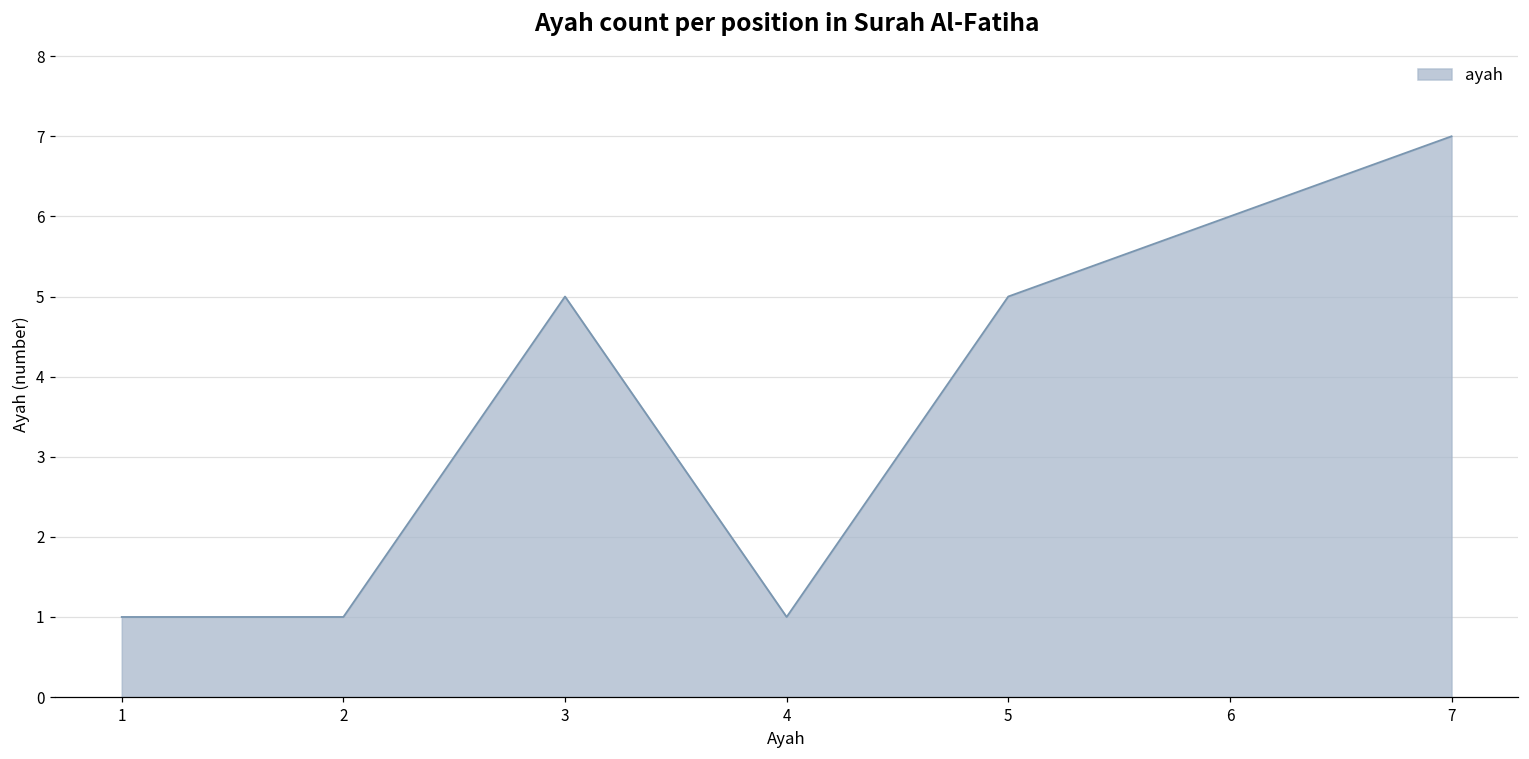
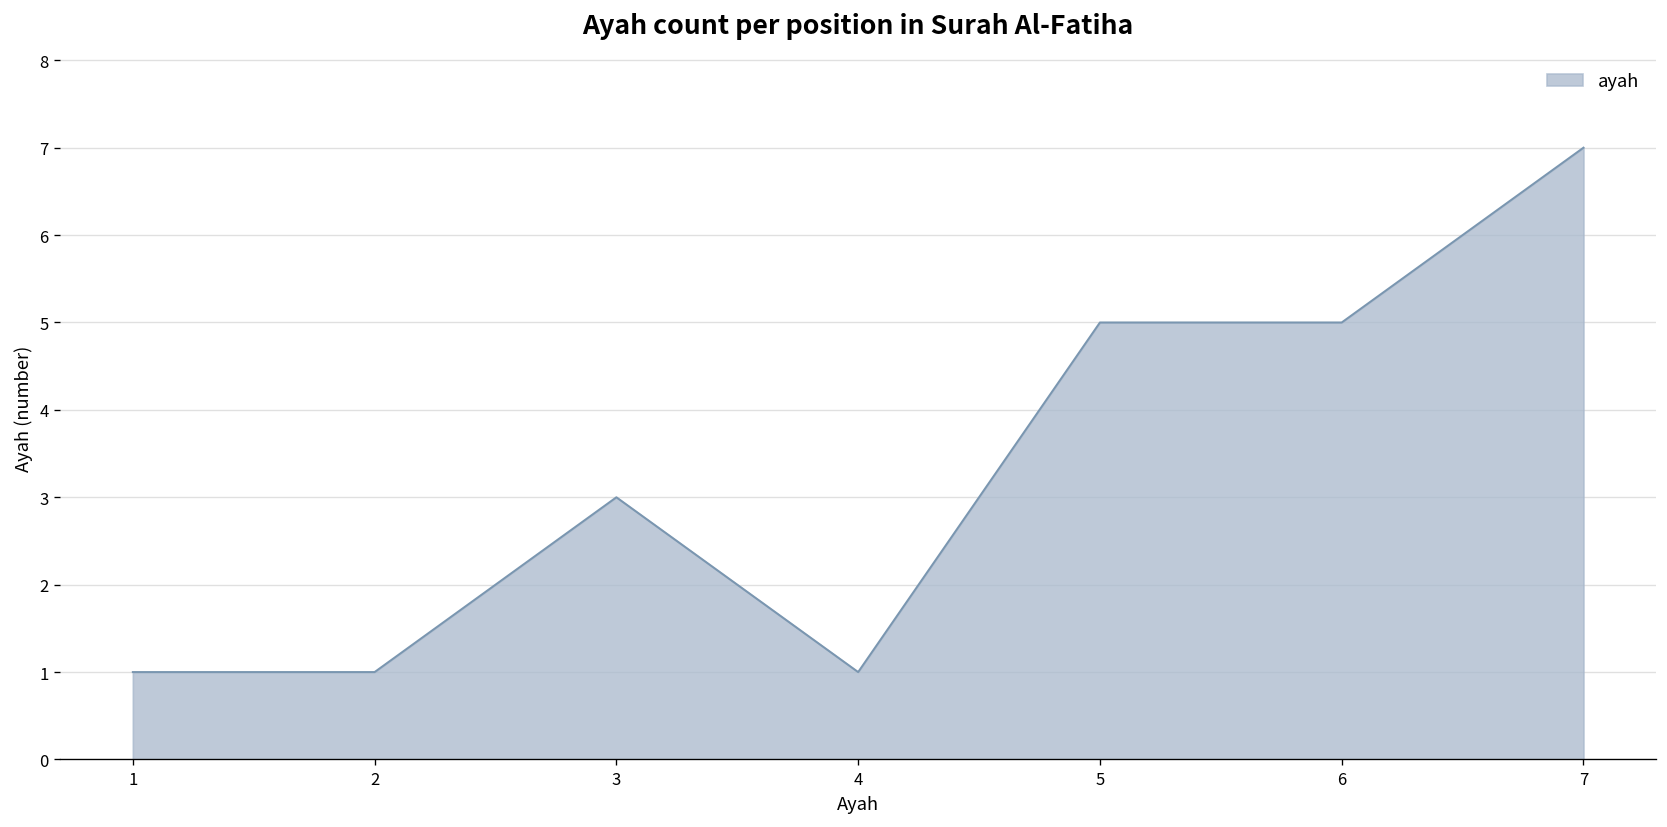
  {
    "1": 1,
    "2": 1,
-   "3": 5,
+   "3": 3,
    "4": 1,
    "5": 5,
-   "6": 6,
+   "6": 5,
    "7": 7
  }
